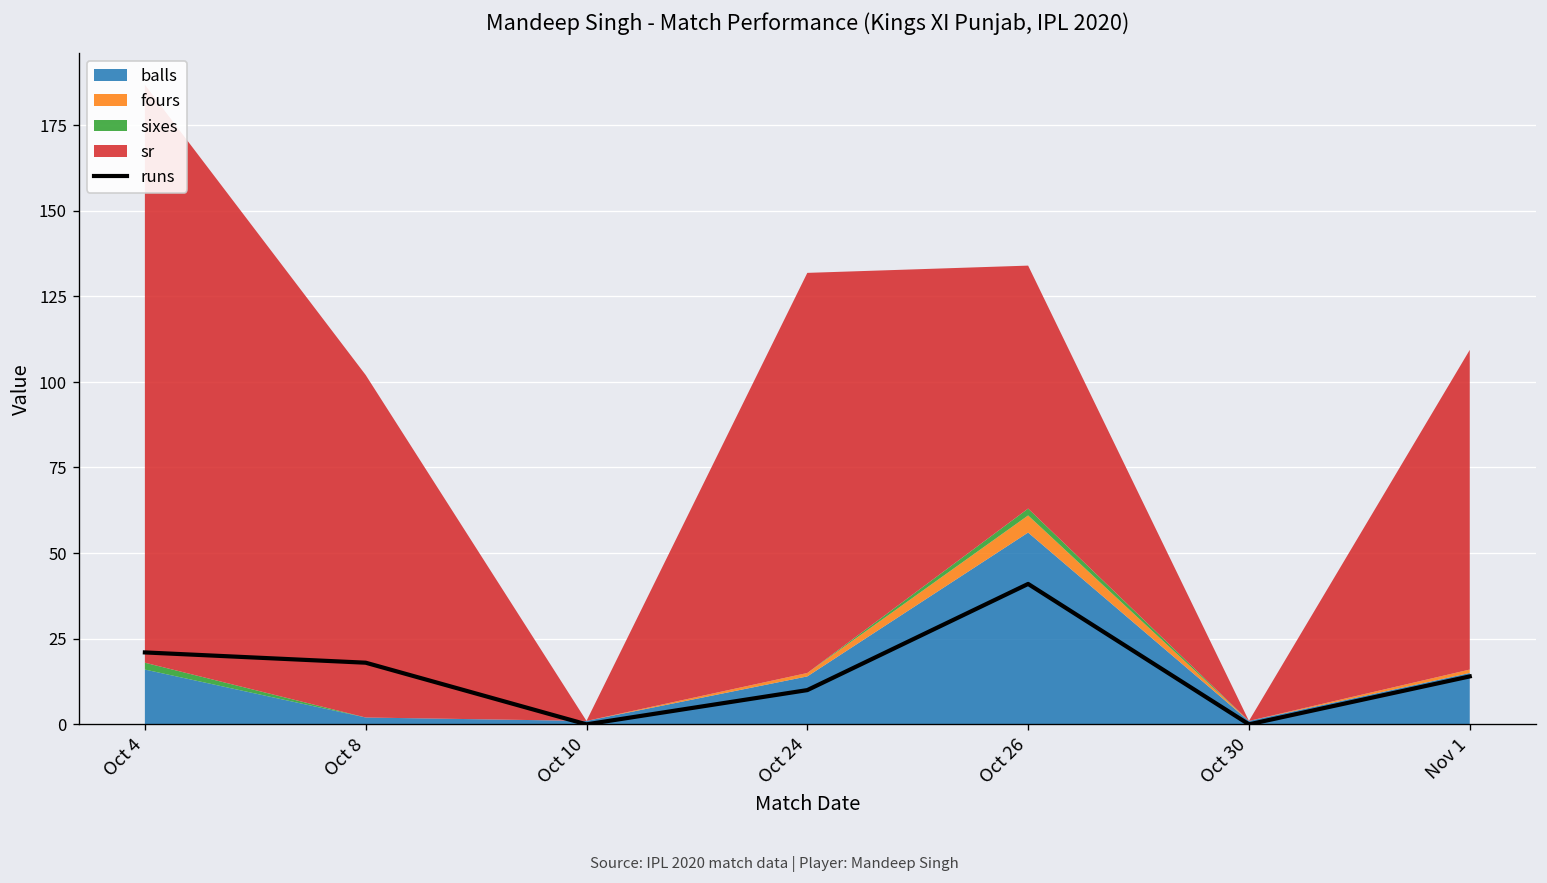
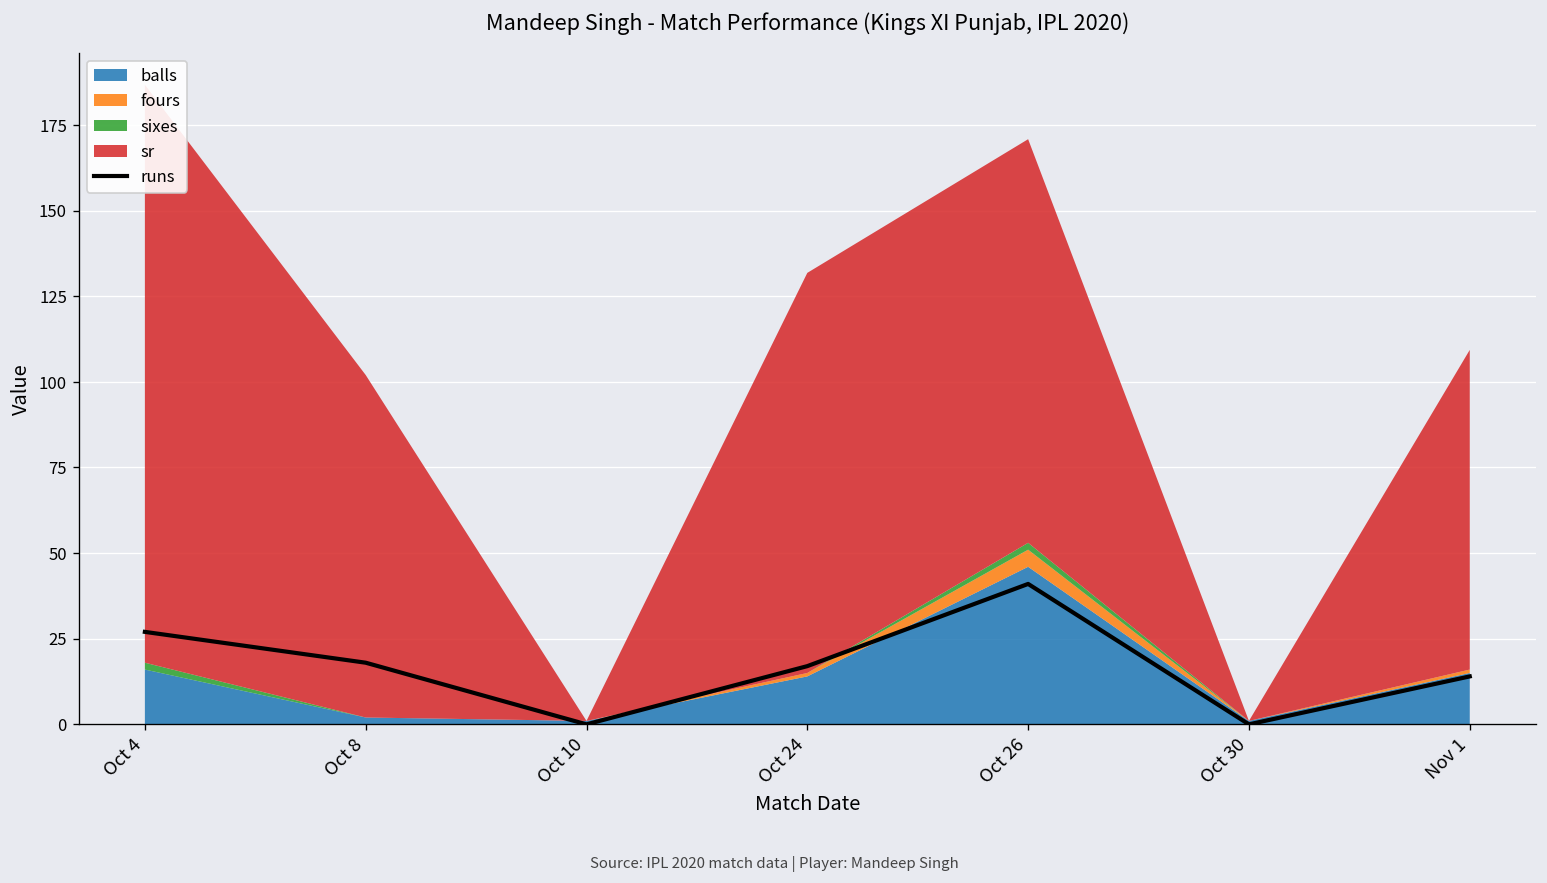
  {
    "runs": {
-     "Oct 4": 21,
+     "Oct 4": 27,
      "Oct 8": 18,
      "Oct 10": 0,
-     "Oct 24": 10,
+     "Oct 24": 17,
      "Oct 26": 41,
      "Oct 30": 0,
      "Nov 1": 14
    },
    "balls": {
      "Oct 24": 14,
-     "Oct 26": 56,
+     "Oct 26": 46,
      "Nov 1": 15
    },
    "fours": {
      "Oct 26": 5
    },
    "sixes": {
      "Oct 4": 2,
      "Oct 26": 2
    },
    "sr": {
      "Oct 8": 100,
      "Oct 24": 117,
-     "Oct 26": 71,
+     "Oct 26": 118,
      "Nov 1": 93
    }
  }
